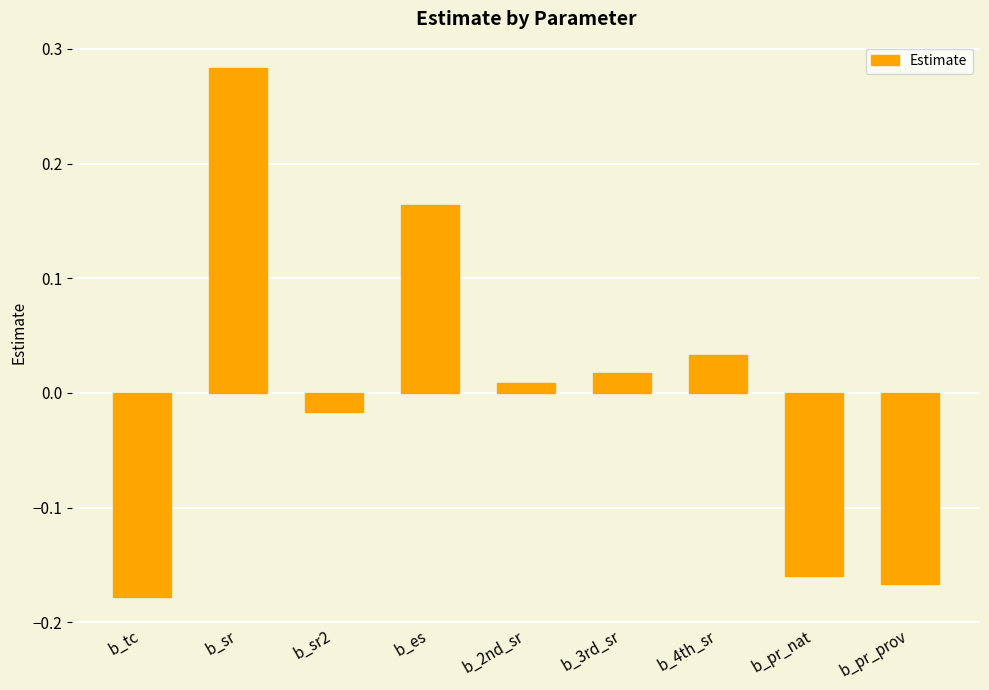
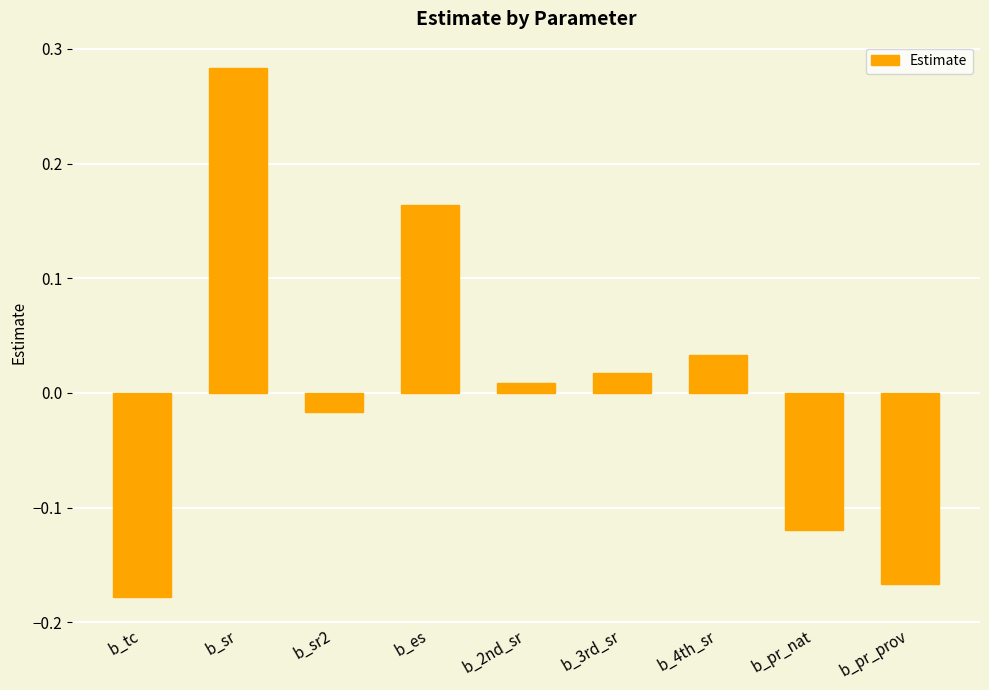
  {
    "b_tc": -0.178,
    "b_sr": 0.283,
    "b_sr2": -0.016,
    "b_es": 0.164,
    "b_2nd_sr": 0.009,
    "b_3rd_sr": 0.017,
    "b_4th_sr": 0.033,
-   "b_pr_nat": -0.159,
+   "b_pr_nat": -0.119,
    "b_pr_prov": -0.166
  }
